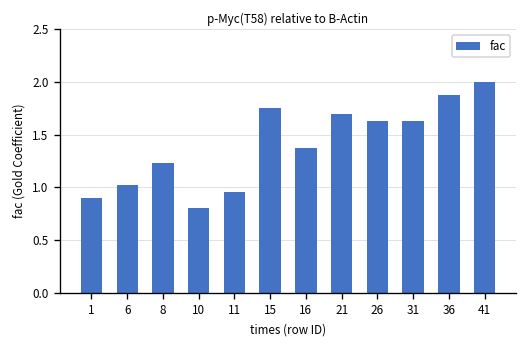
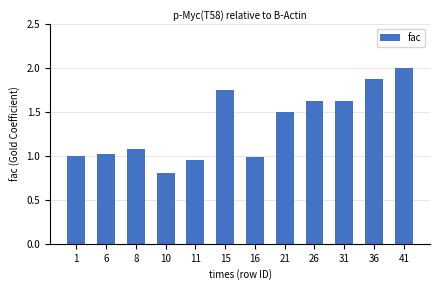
  {
-   "1": 0.9,
+   "1": 1.0,
    "6": 1.0,
-   "8": 1.2,
+   "8": 1.1,
    "10": 0.8,
    "11": 1.0,
    "15": 1.8,
-   "16": 1.4,
-   "21": 1.7,
+   "16": 1.0,
+   "21": 1.5,
    "26": 1.6,
    "31": 1.6,
    "36": 1.9,
    "41": 2.0
  }
